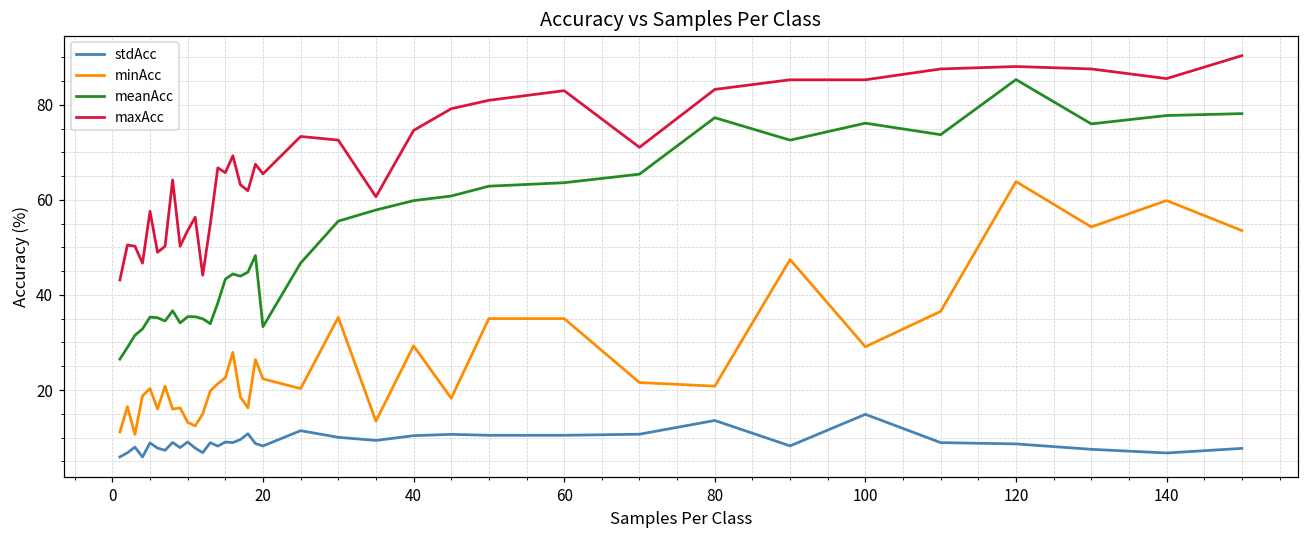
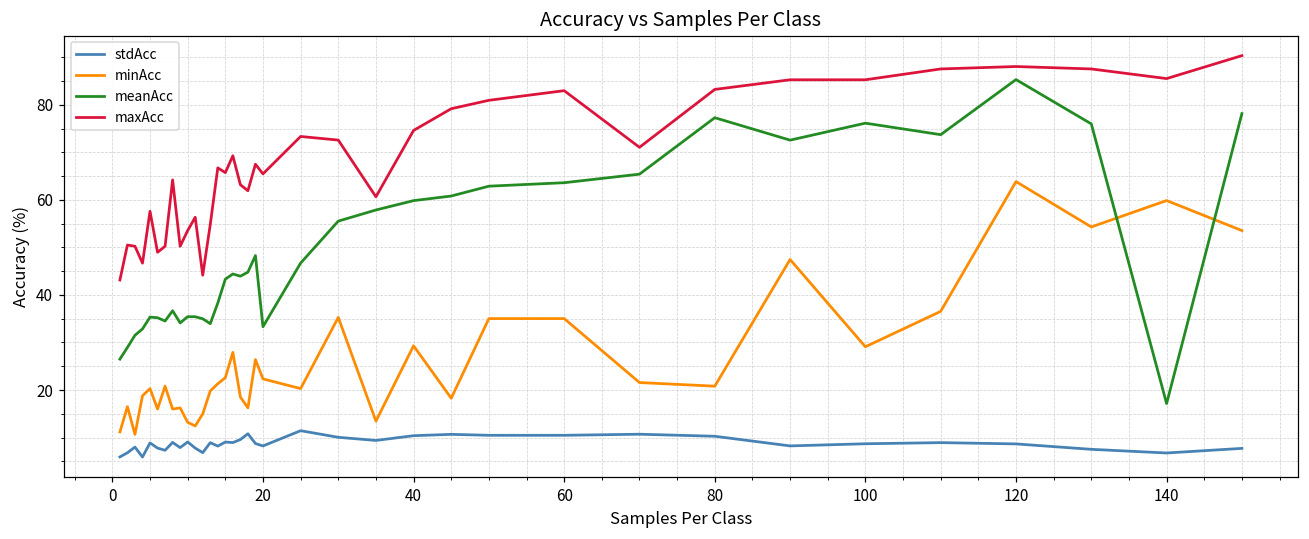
  {
    "stdAcc": {
      "20": 8,
      "40": 10,
      "60": 10,
-     "80": 14,
-     "100": 15,
+     "80": 10,
+     "100": 9,
      "120": 9,
      "140": 7
    },
    "minAcc": {
      "20": 22,
      "40": 29,
      "60": 35,
      "80": 21,
      "100": 29,
      "120": 64,
      "140": 60
    },
    "meanAcc": {
      "20": 33,
      "40": 60,
      "60": 64,
      "80": 77,
      "100": 76,
      "120": 85,
-     "140": 78
+     "140": 17
    },
    "maxAcc": {
      "20": 65,
      "40": 75,
      "60": 83,
      "80": 83,
      "100": 85,
      "120": 88,
      "140": 86
    }
  }
